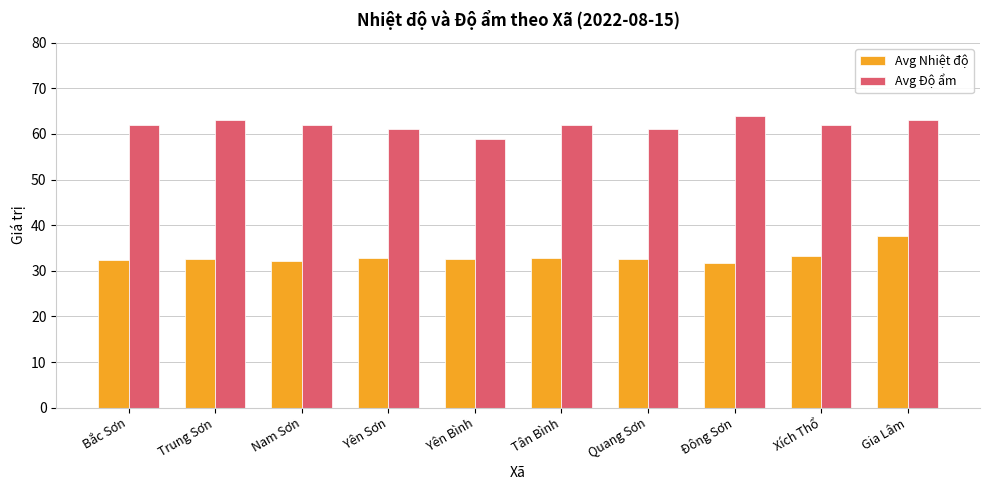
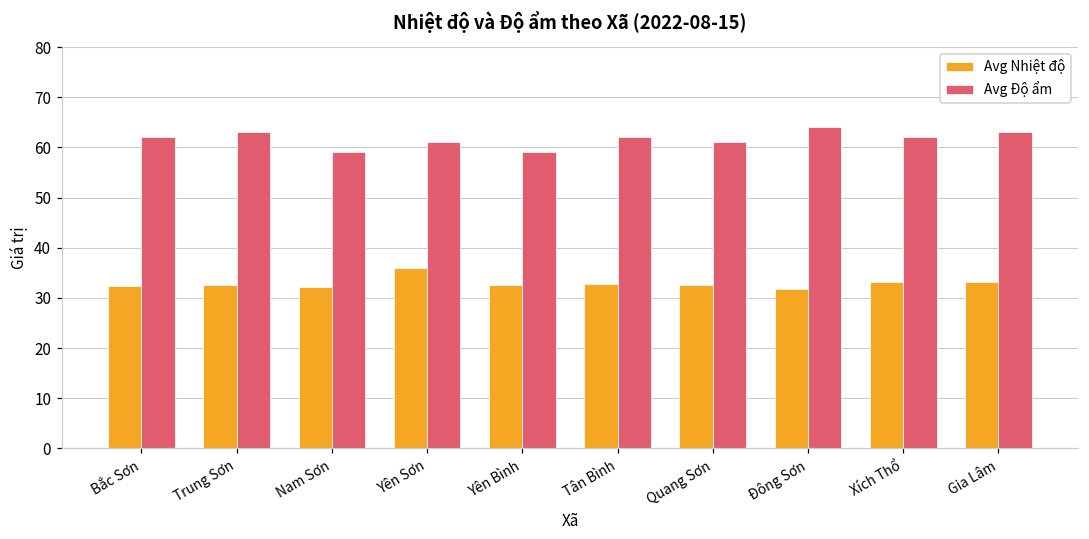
  {
    "Avg Nhiệt độ": {
      "Bắc Sơn": 32,
      "Trung Sơn": 33,
      "Nam Sơn": 32,
-     "Yên Sơn": 33,
+     "Yên Sơn": 36,
      "Yên Bình": 33,
      "Tân Bình": 33,
      "Quang Sơn": 33,
      "Đông Sơn": 32,
      "Xích Thổ": 33,
-     "Gia Lâm": 38
+     "Gia Lâm": 33
    },
    "Avg Độ ẩm": {
      "Bắc Sơn": 62,
      "Trung Sơn": 63,
-     "Nam Sơn": 62,
+     "Nam Sơn": 59,
      "Yên Sơn": 61,
      "Yên Bình": 59,
      "Tân Bình": 62,
      "Quang Sơn": 61,
      "Đông Sơn": 64,
      "Xích Thổ": 62,
      "Gia Lâm": 63
    }
  }
